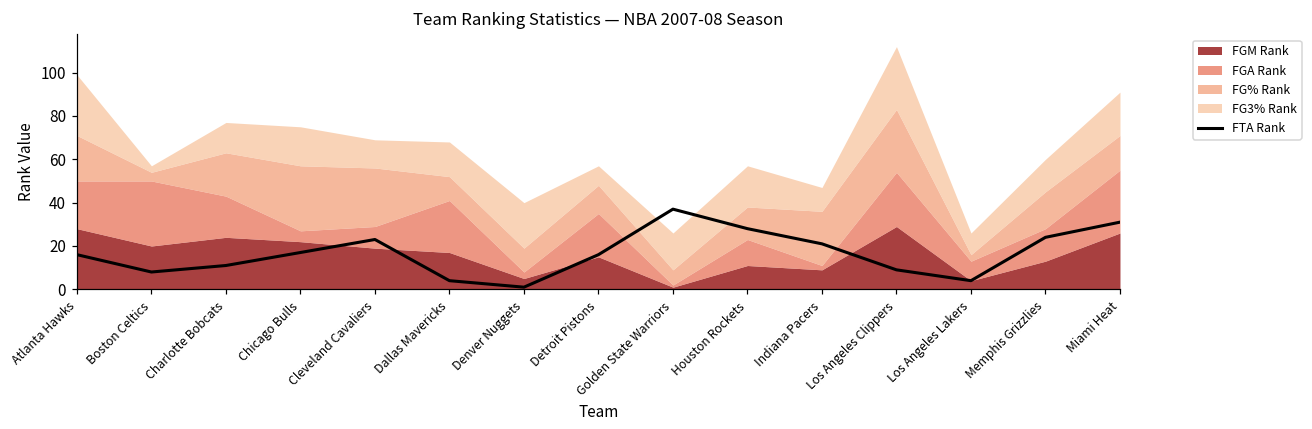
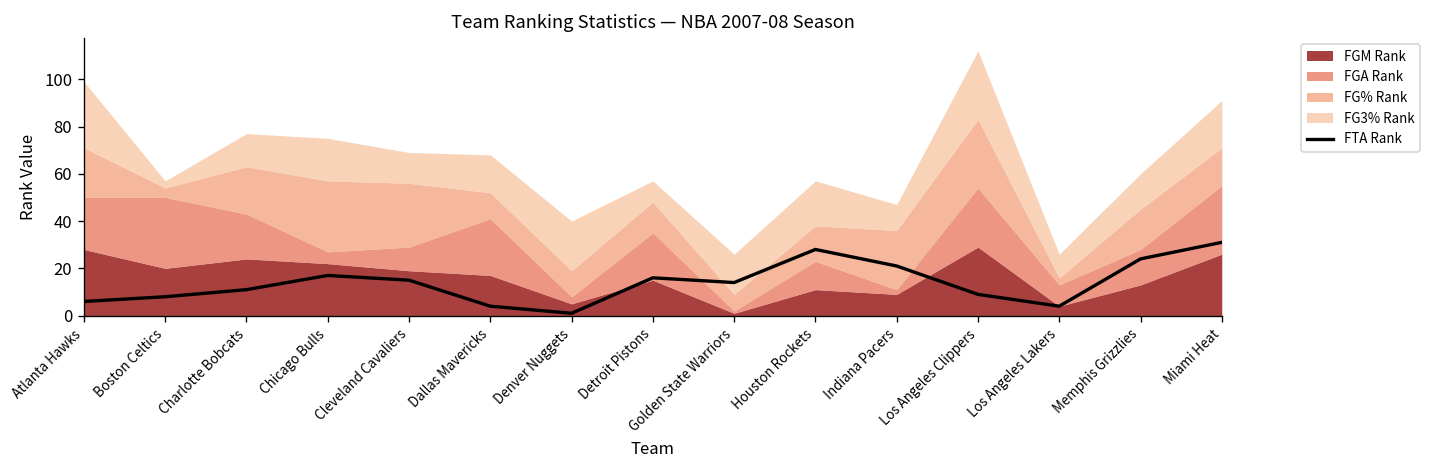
  {
    "FTA Rank": {
-     "Atlanta Hawks": 16,
+     "Atlanta Hawks": 6,
      "Boston Celtics": 8,
      "Charlotte Bobcats": 11,
      "Chicago Bulls": 17,
-     "Cleveland Cavaliers": 23,
+     "Cleveland Cavaliers": 15,
      "Dallas Mavericks": 4,
      "Denver Nuggets": 1,
-     "Golden State Warriors": 37,
+     "Golden State Warriors": 14,
      "Houston Rockets": 28,
      "Indiana Pacers": 21,
      "Los Angeles Clippers": 9,
      "Memphis Grizzlies": 24,
      "Miami Heat": 31
    },
    "FGM Rank": {
      "Atlanta Hawks": 28,
      "Boston Celtics": 20,
      "Charlotte Bobcats": 24,
      "Chicago Bulls": 22,
      "Cleveland Cavaliers": 19,
      "Dallas Mavericks": 17,
      "Denver Nuggets": 5,
      "Houston Rockets": 11,
      "Indiana Pacers": 9,
      "Los Angeles Clippers": 29,
      "Memphis Grizzlies": 13,
      "Miami Heat": 26
    }
  }
